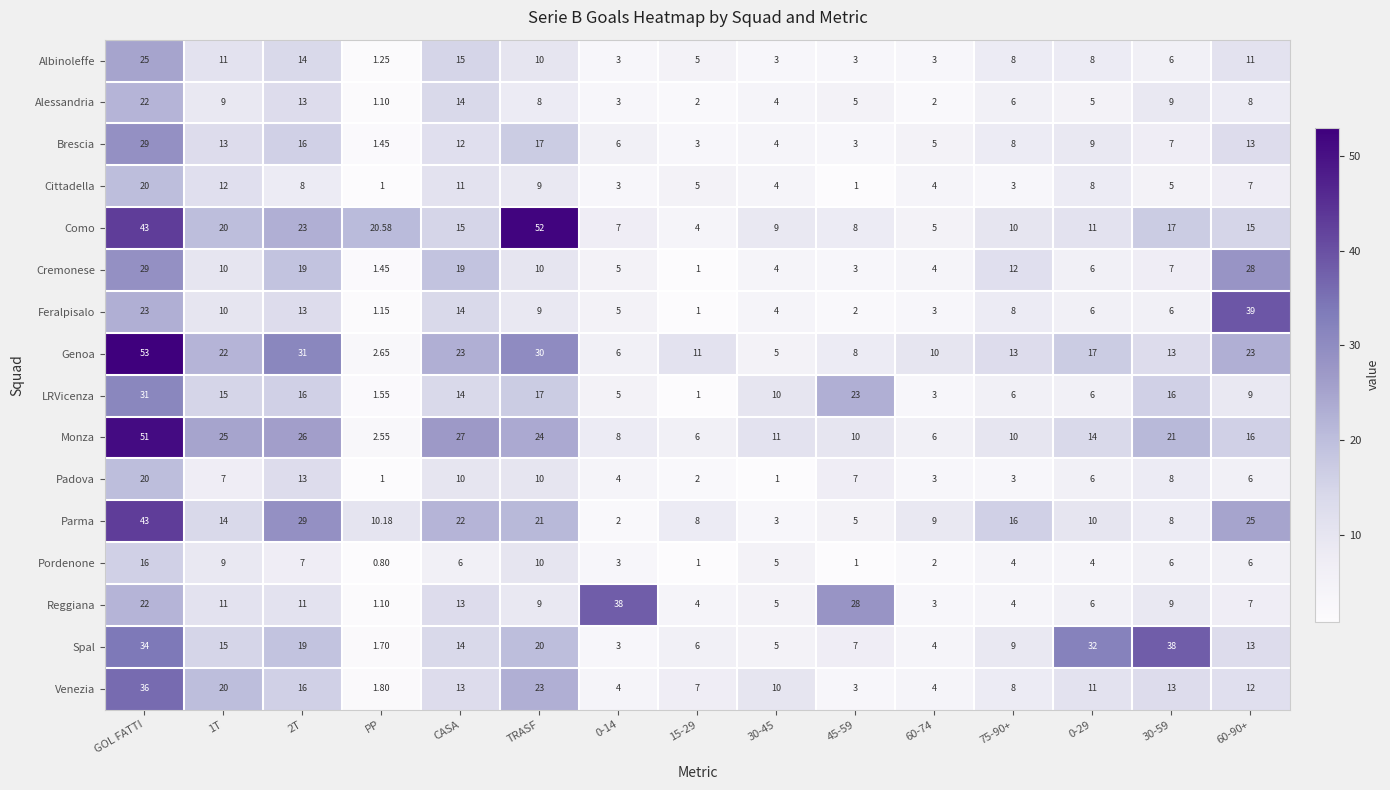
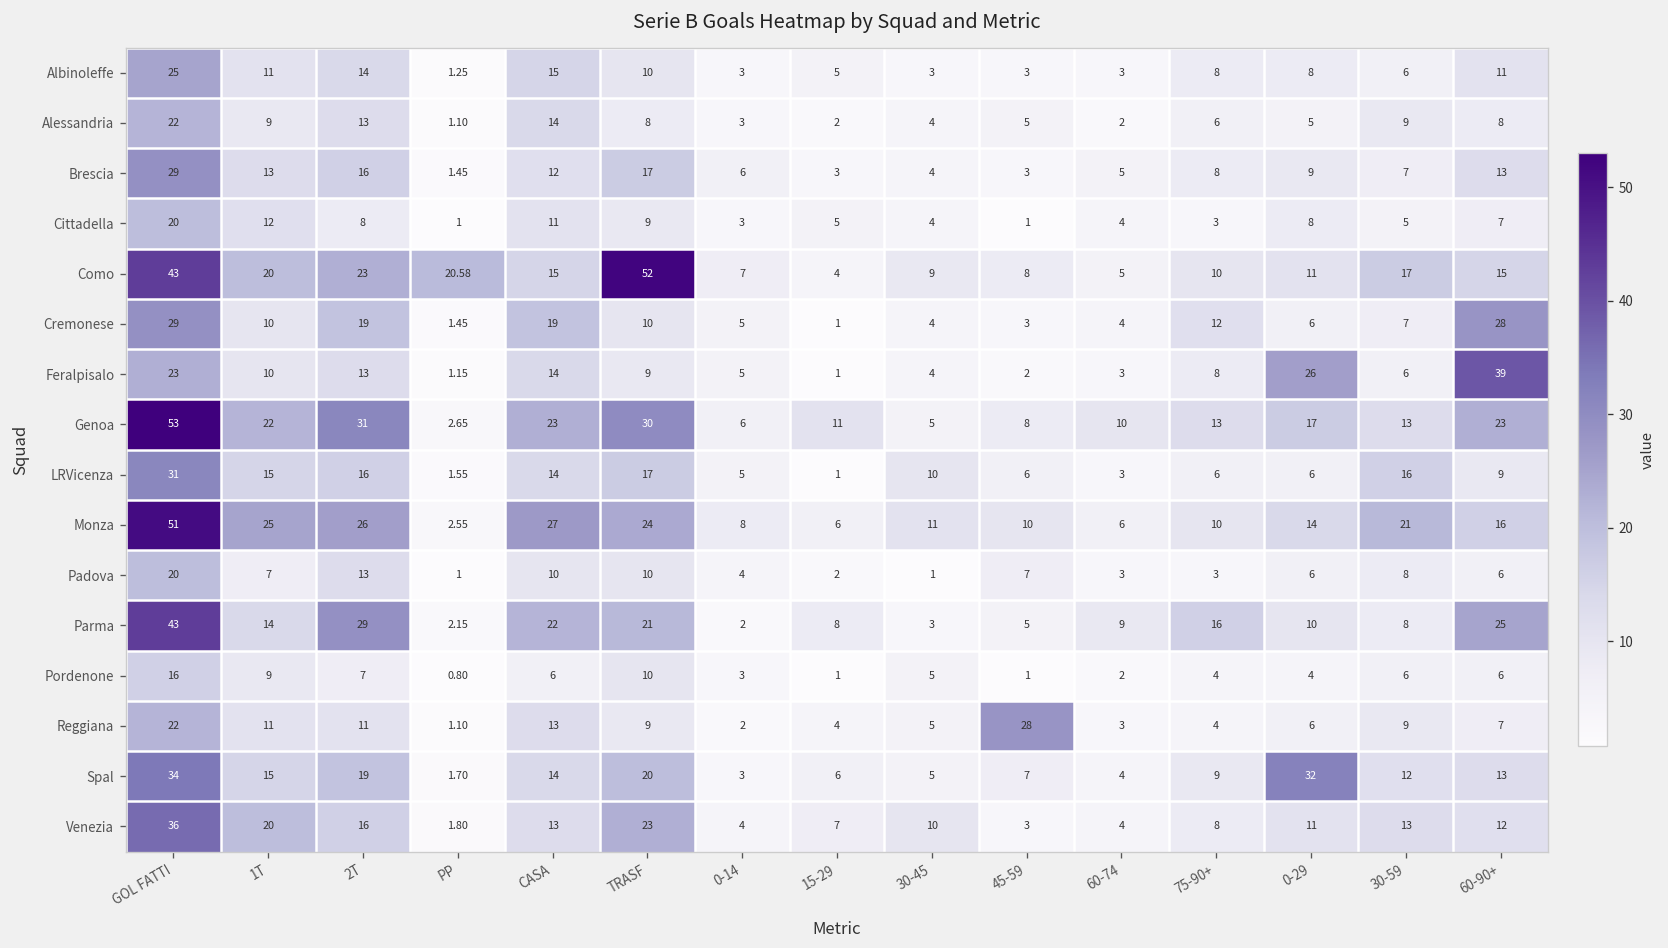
  {
    "Feralpisalo": {
      "GOL FATTI": 23,
      "1T": 10,
      "2T": 13,
      "PP": 1.15,
      "CASA": 14,
      "TRASF": 9,
      "0-14": 5,
      "15-29": 1,
      "30-45": 4,
      "45-59": 2,
      "60-74": 3,
      "75-90+": 8,
-     "0-29": 6,
+     "0-29": 26,
      "30-59": 6,
      "60-90+": 39
    },
    "LRVicenza": {
      "GOL FATTI": 31,
      "1T": 15,
      "2T": 16,
      "PP": 1.55,
      "CASA": 14,
      "TRASF": 17,
      "0-14": 5,
      "15-29": 1,
      "30-45": 10,
-     "45-59": 23,
+     "45-59": 6,
      "60-74": 3,
      "75-90+": 6,
      "0-29": 6,
      "30-59": 16,
      "60-90+": 9
    },
    "Parma": {
      "GOL FATTI": 43,
      "1T": 14,
      "2T": 29,
-     "PP": 10.18,
+     "PP": 2.15,
      "CASA": 22,
      "TRASF": 21,
      "0-14": 2,
      "15-29": 8,
      "30-45": 3,
      "45-59": 5,
      "60-74": 9,
      "75-90+": 16,
      "0-29": 10,
      "30-59": 8,
      "60-90+": 25
    },
    "Reggiana": {
      "GOL FATTI": 22,
      "1T": 11,
      "2T": 11,
      "PP": 1.10,
      "CASA": 13,
      "TRASF": 9,
-     "0-14": 38,
+     "0-14": 2,
      "15-29": 4,
      "30-45": 5,
      "45-59": 28,
      "60-74": 3,
      "75-90+": 4,
      "0-29": 6,
      "30-59": 9,
      "60-90+": 7
    },
    "Spal": {
      "GOL FATTI": 34,
      "1T": 15,
      "2T": 19,
      "PP": 1.70,
      "CASA": 14,
      "TRASF": 20,
      "0-14": 3,
      "15-29": 6,
      "30-45": 5,
      "45-59": 7,
      "60-74": 4,
      "75-90+": 9,
      "0-29": 32,
-     "30-59": 38,
+     "30-59": 12,
      "60-90+": 13
    }
  }
